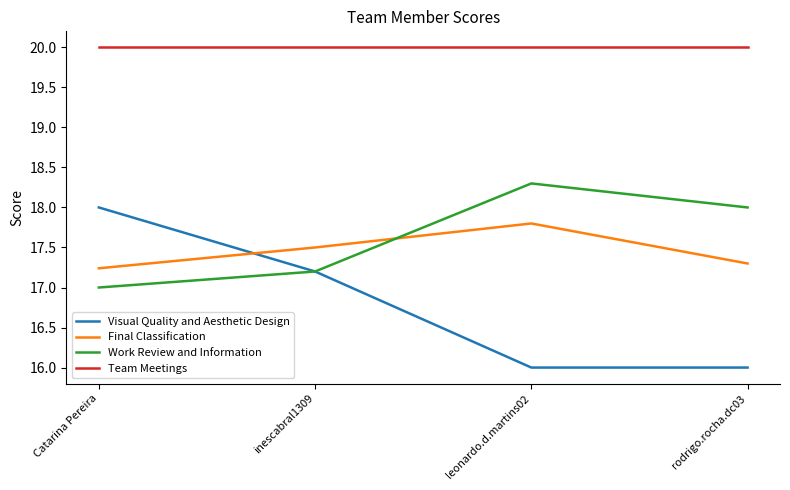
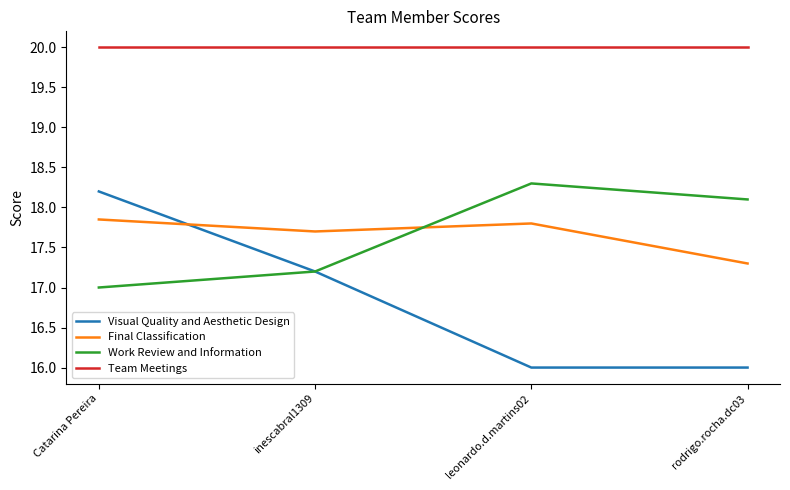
  {
    "Visual Quality and Aesthetic Design": {
-     "Catarina Pereira": 18.0,
+     "Catarina Pereira": 18.2,
      "leonardo.d.martins02": 16.0,
      "rodrigo.rocha.dc03": 16.0
    },
    "Final Classification": {
-     "Catarina Pereira": 17.2,
-     "inescabral1309": 17.5,
+     "Catarina Pereira": 17.9,
+     "inescabral1309": 17.7,
      "leonardo.d.martins02": 17.8,
      "rodrigo.rocha.dc03": 17.3
    },
    "Work Review and Information": {
      "Catarina Pereira": 17.0,
      "leonardo.d.martins02": 18.3,
-     "rodrigo.rocha.dc03": 18.0
+     "rodrigo.rocha.dc03": 18.1
    },
    "Team Meetings": {
      "Catarina Pereira": 20.0,
      "inescabral1309": 20.0,
      "leonardo.d.martins02": 20.0,
      "rodrigo.rocha.dc03": 20.0
    }
  }
